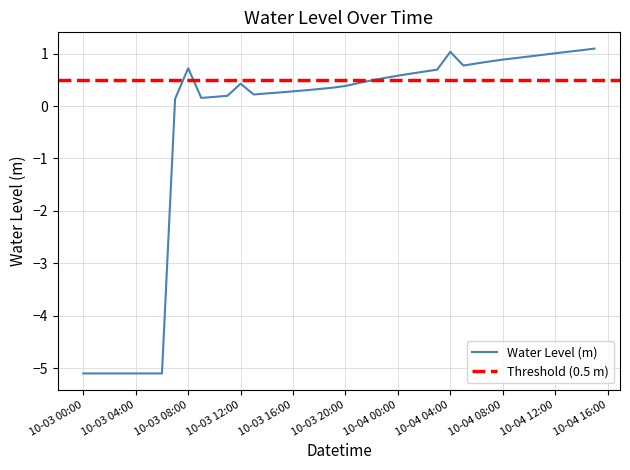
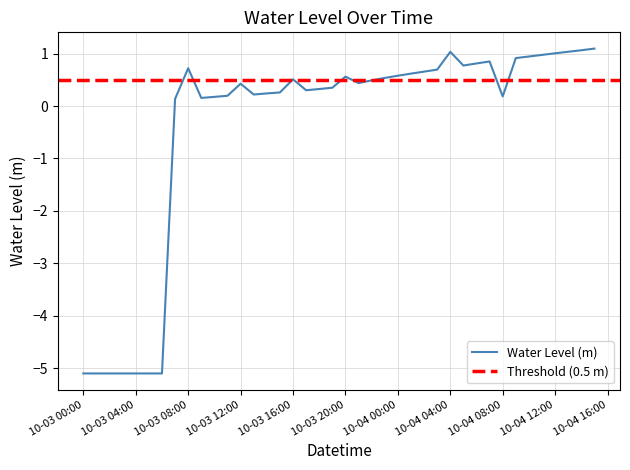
  {
    "10-03 00:00": -5.1,
    "10-03 04:00": -5.1,
    "10-03 08:00": 0.7,
    "10-03 12:00": 0.4,
-   "10-03 16:00": 0.3,
-   "10-03 20:00": 0.4,
+   "10-03 16:00": 0.5,
+   "10-03 20:00": 0.6,
    "10-04 00:00": 0.6,
    "10-04 04:00": 1.0,
-   "10-04 08:00": 0.9,
+   "10-04 08:00": 0.2,
    "10-04 12:00": 1.0
  }
